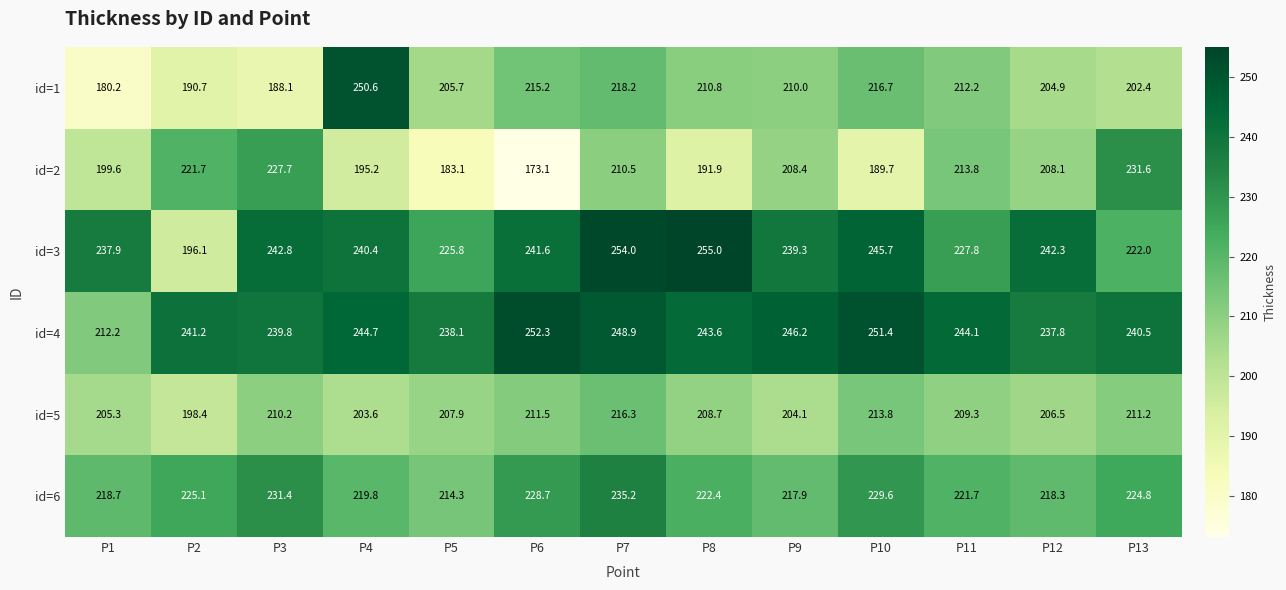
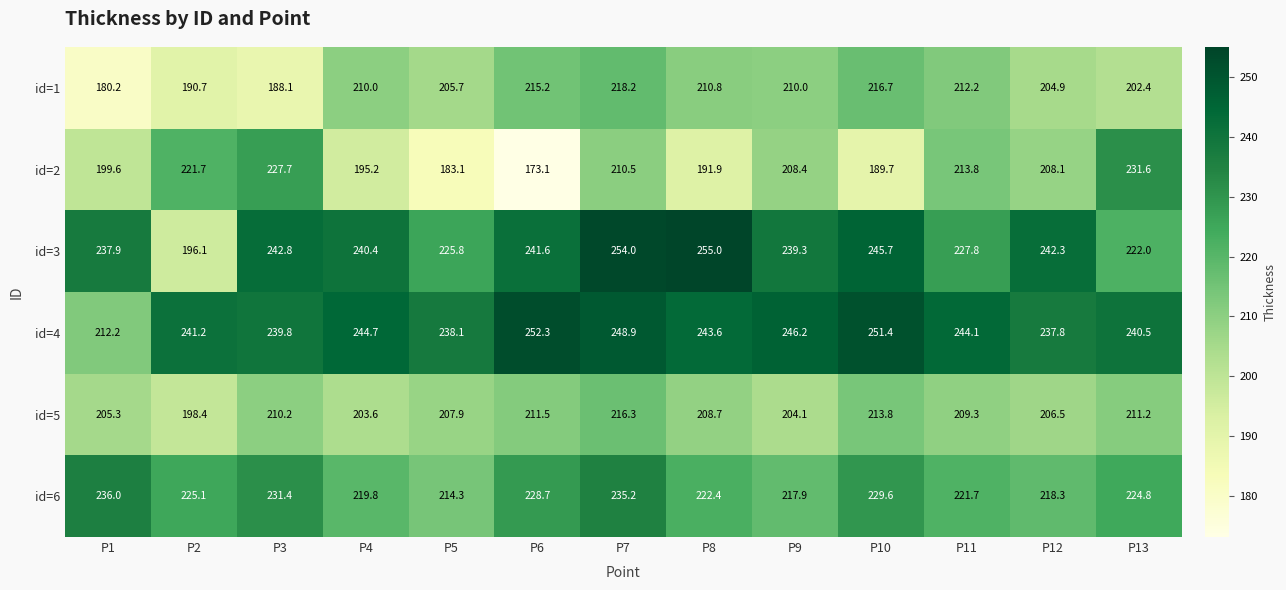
  {
    "id=1": {
      "P1": 180.2,
      "P2": 190.7,
      "P3": 188.1,
-     "P4": 250.6,
+     "P4": 210.0,
      "P5": 205.7,
      "P6": 215.2,
      "P7": 218.2,
      "P8": 210.8,
      "P9": 210.0,
      "P10": 216.7,
      "P11": 212.2,
      "P12": 204.9,
      "P13": 202.4
    },
    "id=2": {
      "P1": 199.6,
      "P2": 221.7,
      "P3": 227.7,
      "P4": 195.2,
      "P5": 183.1,
      "P6": 173.1,
      "P7": 210.5,
      "P8": 191.9,
      "P9": 208.4,
      "P10": 189.7,
      "P11": 213.8,
      "P12": 208.1,
      "P13": 231.6
    },
    "id=3": {
      "P1": 237.9,
      "P2": 196.1,
      "P3": 242.8,
      "P4": 240.4,
      "P5": 225.8,
      "P6": 241.6,
      "P7": 254.0,
      "P8": 255.0,
      "P9": 239.3,
      "P10": 245.7,
      "P11": 227.8,
      "P12": 242.3,
      "P13": 222.0
    },
    "id=4": {
      "P1": 212.2,
      "P2": 241.2,
      "P3": 239.8,
      "P4": 244.7,
      "P5": 238.1,
      "P6": 252.3,
      "P7": 248.9,
      "P8": 243.6,
      "P9": 246.2,
      "P10": 251.4,
      "P11": 244.1,
      "P12": 237.8,
      "P13": 240.5
    },
    "id=5": {
      "P1": 205.3,
      "P2": 198.4,
      "P3": 210.2,
      "P4": 203.6,
      "P5": 207.9,
      "P6": 211.5,
      "P7": 216.3,
      "P8": 208.7,
      "P9": 204.1,
      "P10": 213.8,
      "P11": 209.3,
      "P12": 206.5,
      "P13": 211.2
    },
    "id=6": {
-     "P1": 218.7,
+     "P1": 236.0,
      "P2": 225.1,
      "P3": 231.4,
      "P4": 219.8,
      "P5": 214.3,
      "P6": 228.7,
      "P7": 235.2,
      "P8": 222.4,
      "P9": 217.9,
      "P10": 229.6,
      "P11": 221.7,
      "P12": 218.3,
      "P13": 224.8
    }
  }
